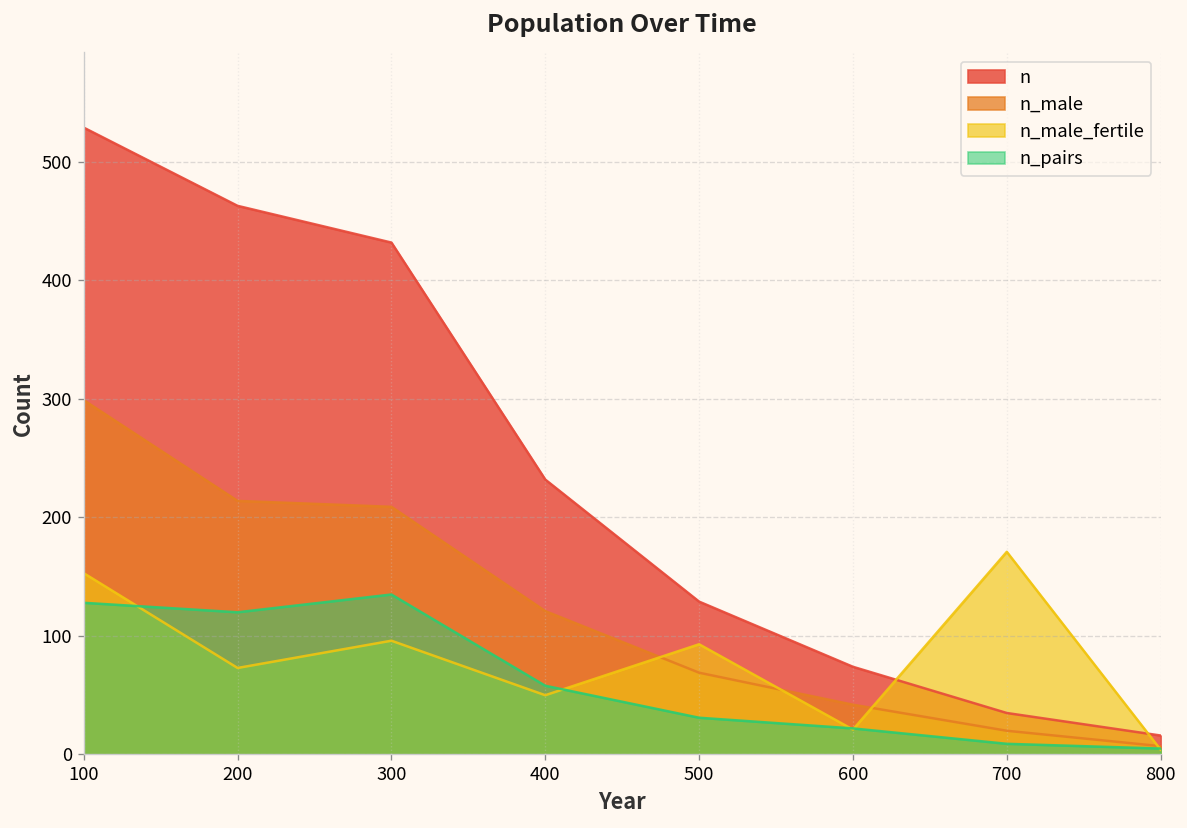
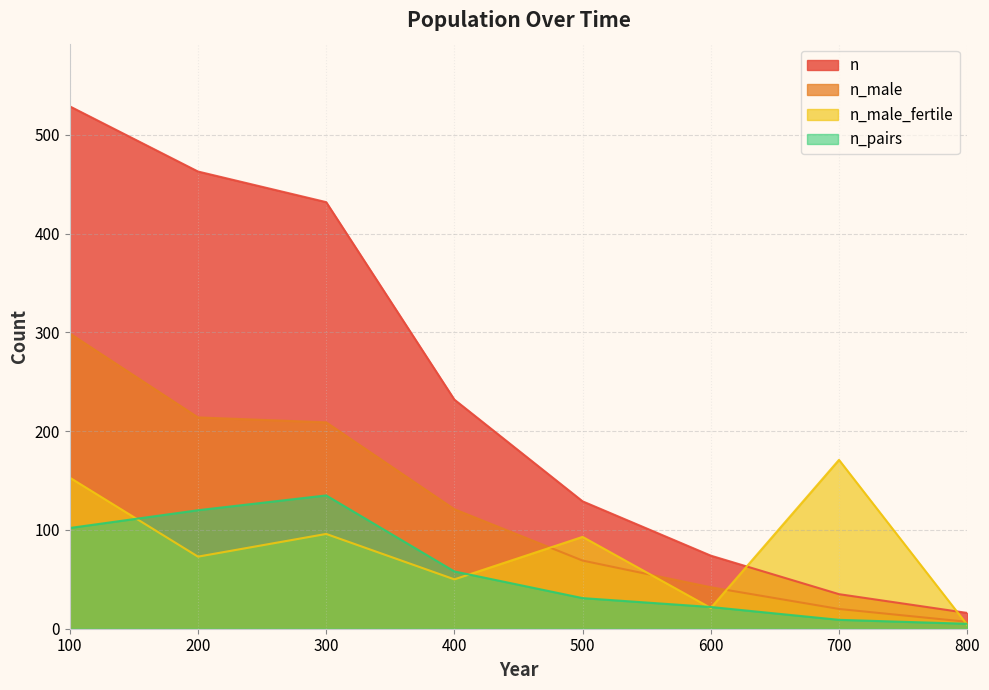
  {
    "n_male_fertile": {
      "100": 150,
      "200": 70,
      "300": 100,
      "400": 50,
      "500": 90,
      "700": 170
    },
    "n_pairs": {
-     "100": 130,
+     "100": 100,
      "200": 120,
      "300": 140,
      "400": 60,
      "500": 30,
      "700": 10
    }
  }
